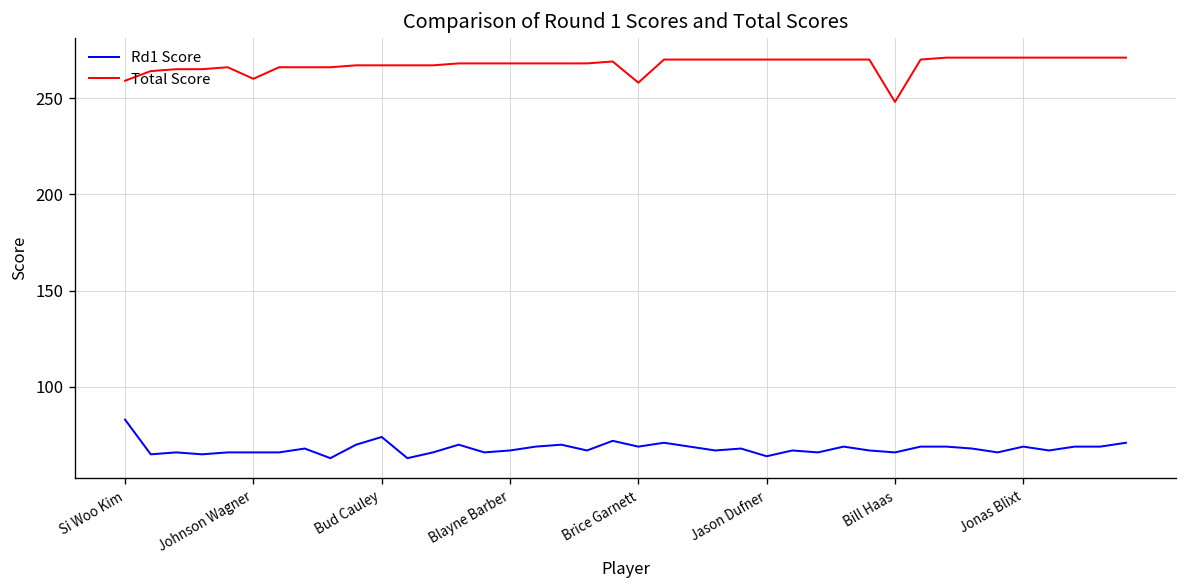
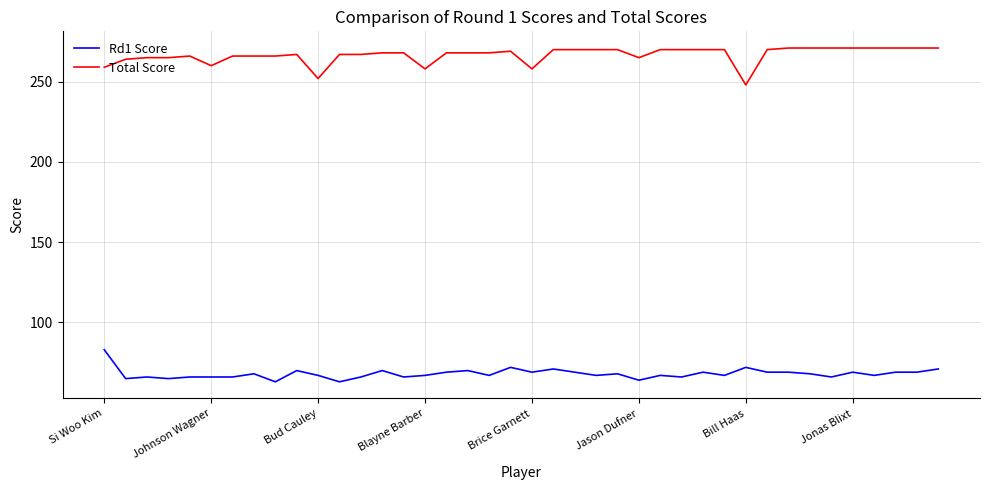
  {
    "Rd1 Score": {
      "Si Woo Kim": 83,
      "Johnson Wagner": 66,
-     "Bud Cauley": 74,
+     "Bud Cauley": 67,
      "Blayne Barber": 67,
      "Brice Garnett": 69,
      "Jason Dufner": 64,
-     "Bill Haas": 66,
+     "Bill Haas": 72,
      "Jonas Blixt": 69
    },
    "Total Score": {
      "Si Woo Kim": 259,
      "Johnson Wagner": 260,
-     "Bud Cauley": 267,
-     "Blayne Barber": 268,
+     "Bud Cauley": 252,
+     "Blayne Barber": 258,
      "Brice Garnett": 258,
-     "Jason Dufner": 270,
+     "Jason Dufner": 265,
      "Bill Haas": 248,
      "Jonas Blixt": 271
    }
  }
